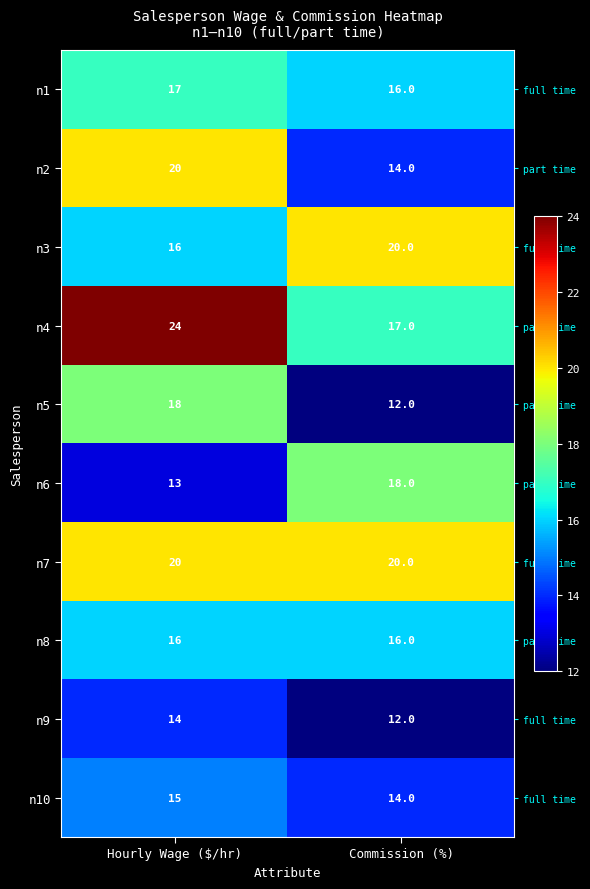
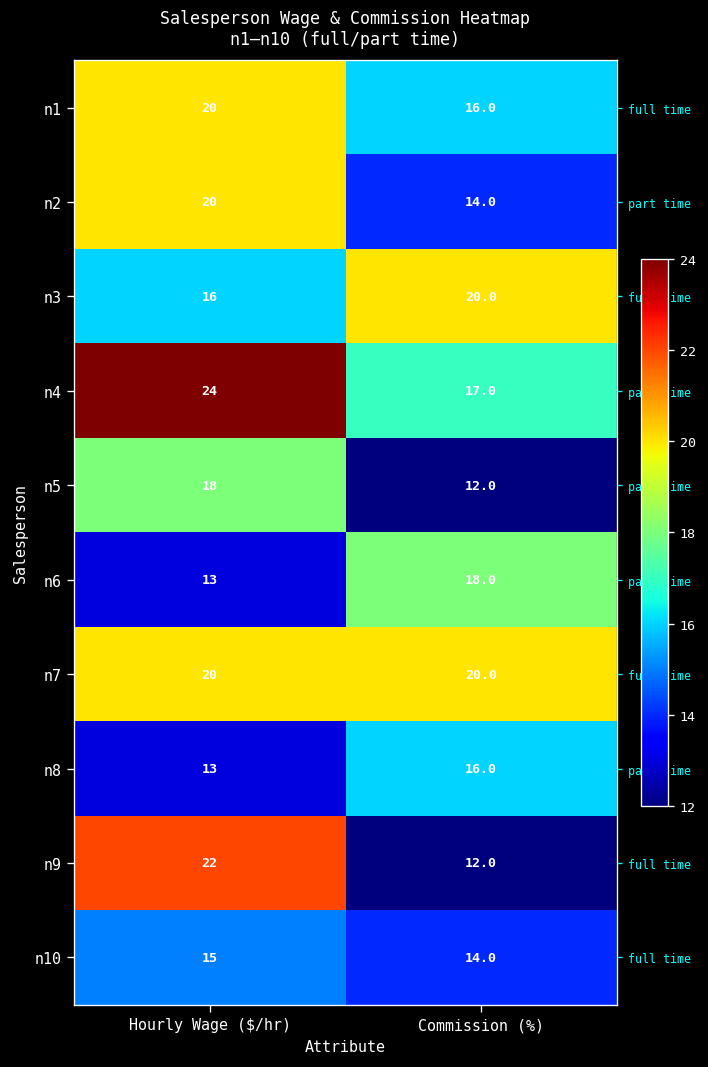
  {
    "n1": {
-     "Hourly Wage ($/hr)": 17,
+     "Hourly Wage ($/hr)": 20,
      "Commission (%)": 16.0
    },
    "n2": {
      "Hourly Wage ($/hr)": 20,
      "Commission (%)": 14.0
    },
    "n3": {
      "Hourly Wage ($/hr)": 16,
      "Commission (%)": 20.0
    },
    "n4": {
      "Hourly Wage ($/hr)": 24,
      "Commission (%)": 17.0
    },
    "n5": {
      "Hourly Wage ($/hr)": 18,
      "Commission (%)": 12.0
    },
    "n6": {
      "Hourly Wage ($/hr)": 13,
      "Commission (%)": 18.0
    },
    "n7": {
      "Hourly Wage ($/hr)": 20,
      "Commission (%)": 20.0
    },
    "n8": {
-     "Hourly Wage ($/hr)": 16,
+     "Hourly Wage ($/hr)": 13,
      "Commission (%)": 16.0
    },
    "n9": {
-     "Hourly Wage ($/hr)": 14,
+     "Hourly Wage ($/hr)": 22,
      "Commission (%)": 12.0
    },
    "n10": {
      "Hourly Wage ($/hr)": 15,
      "Commission (%)": 14.0
    }
  }
